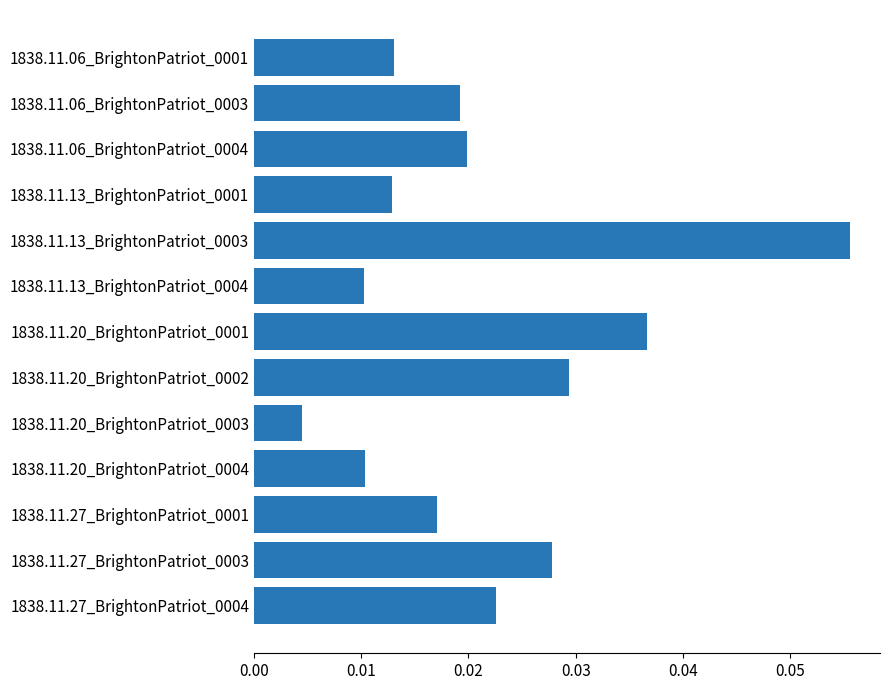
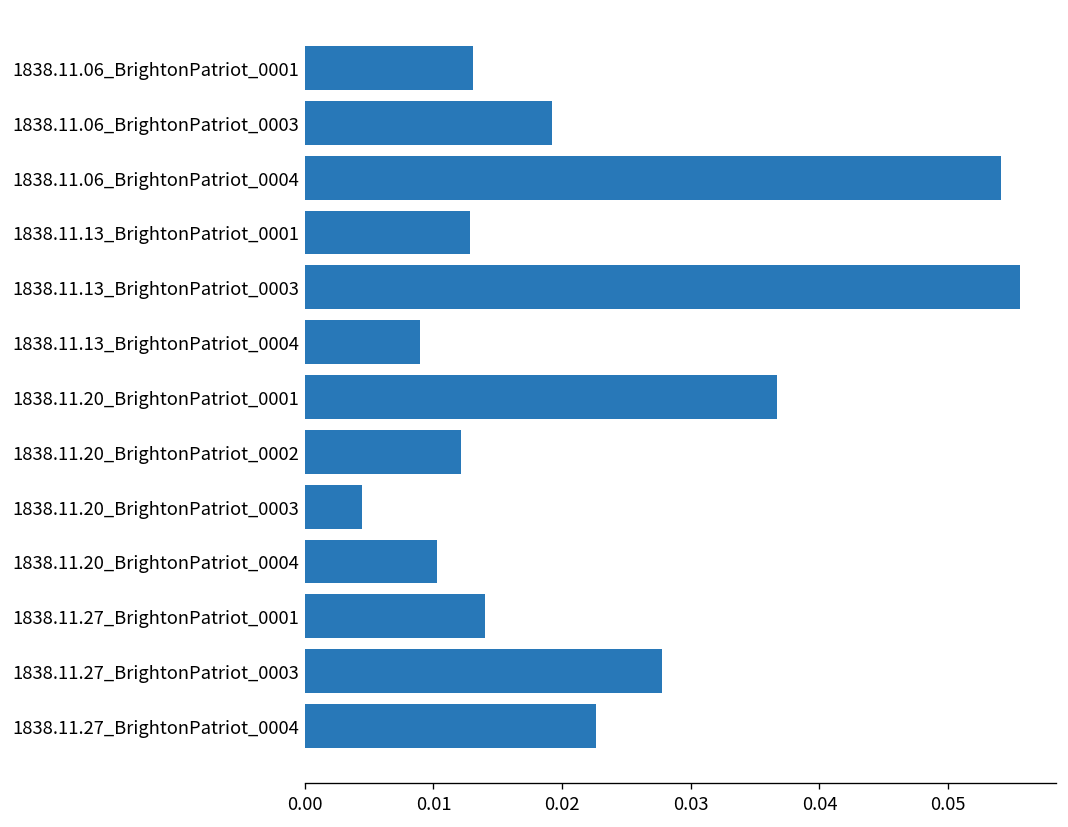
  {
    "1838.11.06_BrightonPatriot_0001": 0.0131,
    "1838.11.06_BrightonPatriot_0003": 0.0192,
-   "1838.11.06_BrightonPatriot_0004": 0.0199,
+   "1838.11.06_BrightonPatriot_0004": 0.0541,
    "1838.11.13_BrightonPatriot_0001": 0.0129,
    "1838.11.13_BrightonPatriot_0003": 0.0556,
-   "1838.11.13_BrightonPatriot_0004": 0.0103,
+   "1838.11.13_BrightonPatriot_0004": 0.0089,
    "1838.11.20_BrightonPatriot_0001": 0.0367,
-   "1838.11.20_BrightonPatriot_0002": 0.0293,
+   "1838.11.20_BrightonPatriot_0002": 0.0121,
    "1838.11.20_BrightonPatriot_0003": 0.0044,
    "1838.11.20_BrightonPatriot_0004": 0.0103,
-   "1838.11.27_BrightonPatriot_0001": 0.0171,
+   "1838.11.27_BrightonPatriot_0001": 0.0140,
    "1838.11.27_BrightonPatriot_0003": 0.0278,
    "1838.11.27_BrightonPatriot_0004": 0.0226
  }
